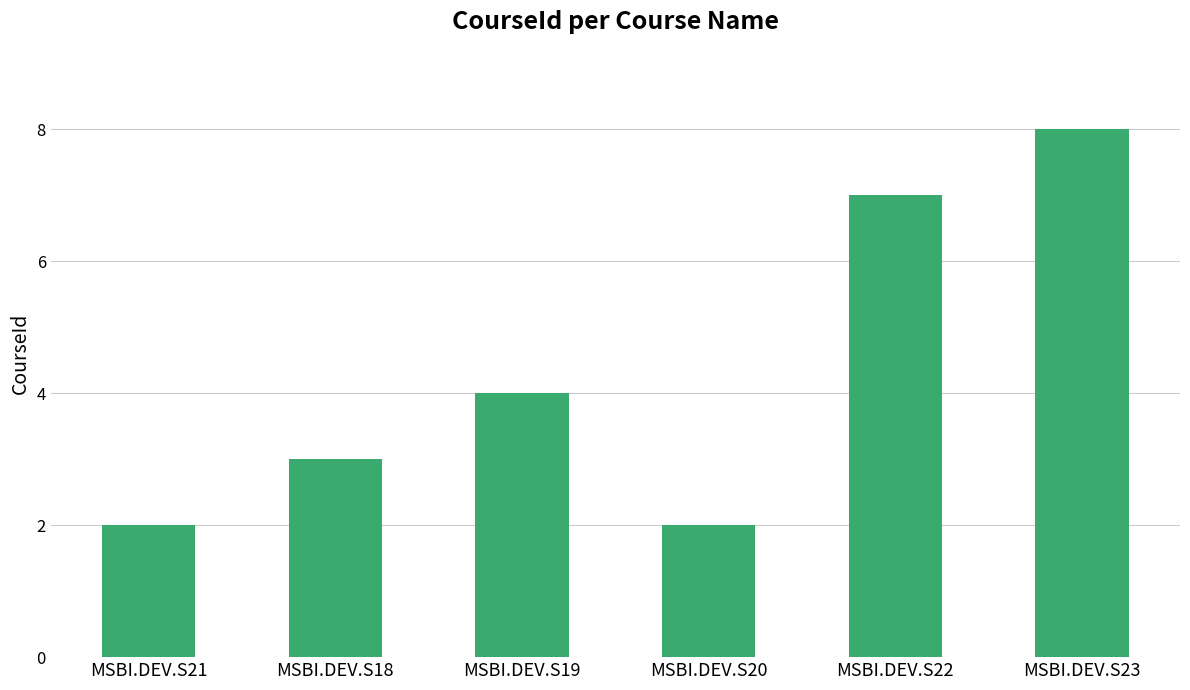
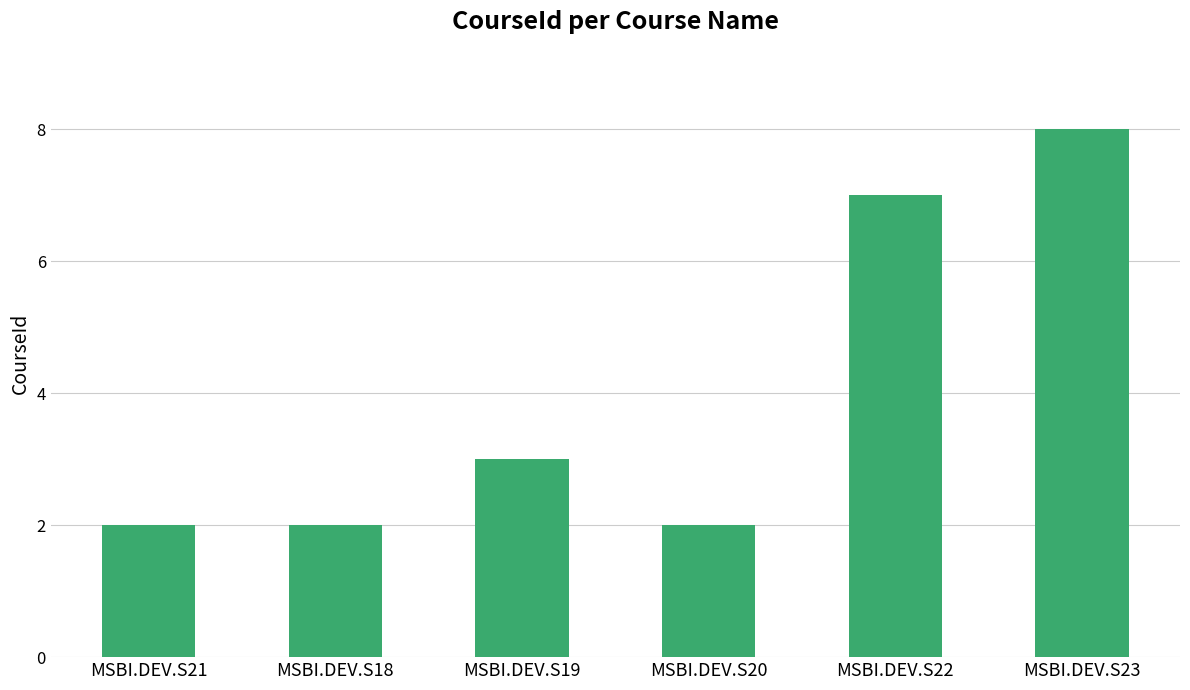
  {
    "MSBI.DEV.S21": 2,
-   "MSBI.DEV.S18": 3,
-   "MSBI.DEV.S19": 4,
+   "MSBI.DEV.S18": 2,
+   "MSBI.DEV.S19": 3,
    "MSBI.DEV.S20": 2,
    "MSBI.DEV.S22": 7,
    "MSBI.DEV.S23": 8
  }
